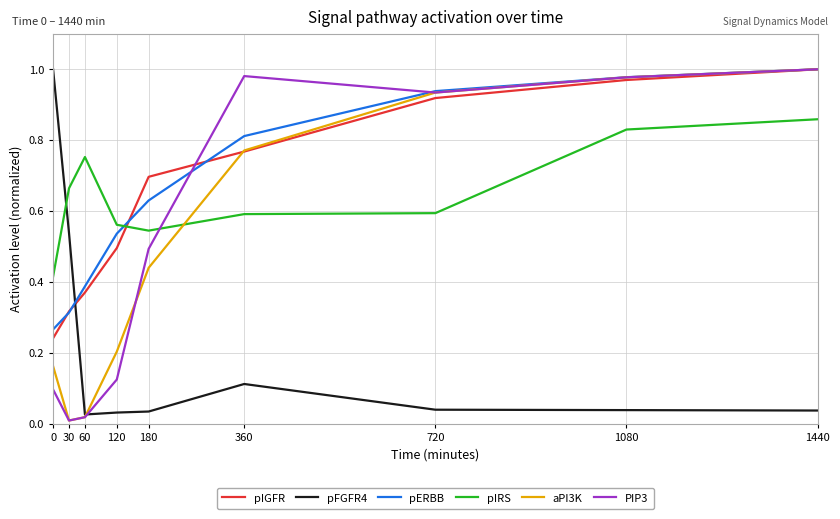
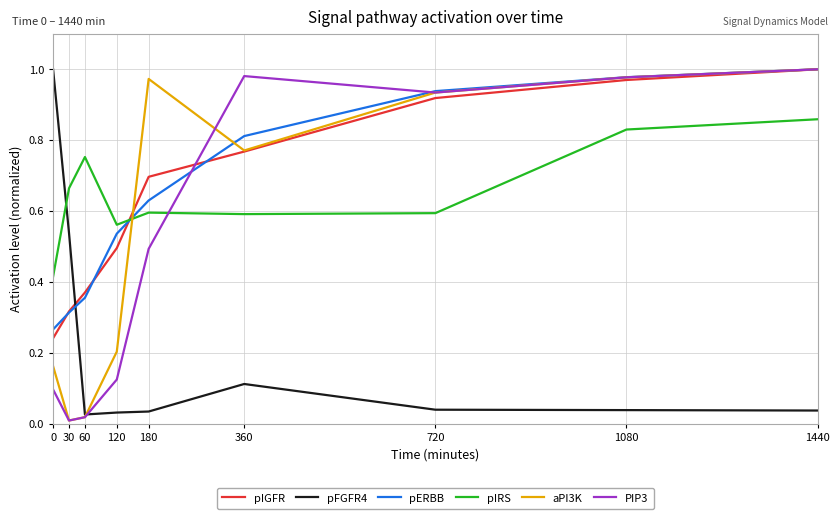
  {
    "pIGFR": {
      "0": 0.24,
      "60": 0.37,
      "120": 0.50,
      "180": 0.70,
      "720": 0.92,
      "1080": 0.97
    },
    "pFGFR4": {
      "0": 1.00,
      "30": 0.54,
      "60": 0.03,
      "120": 0.03,
      "180": 0.03,
      "360": 0.11,
      "720": 0.04,
      "1080": 0.04,
      "1440": 0.04
    },
    "pERBB": {
      "0": 0.27,
-     "60": 0.39,
+     "60": 0.36,
      "120": 0.54,
      "180": 0.63,
      "360": 0.81
    },
    "pIRS": {
      "0": 0.41,
      "30": 0.66,
      "60": 0.75,
      "120": 0.56,
-     "180": 0.54,
+     "180": 0.60,
      "360": 0.59,
      "720": 0.59,
      "1080": 0.83,
      "1440": 0.86
    },
    "aPI3K": {
      "0": 0.16,
      "120": 0.20,
-     "180": 0.44
+     "180": 0.97
    },
    "PIP3": {
      "0": 0.10,
      "120": 0.12,
      "180": 0.49,
      "360": 0.98
    }
  }
